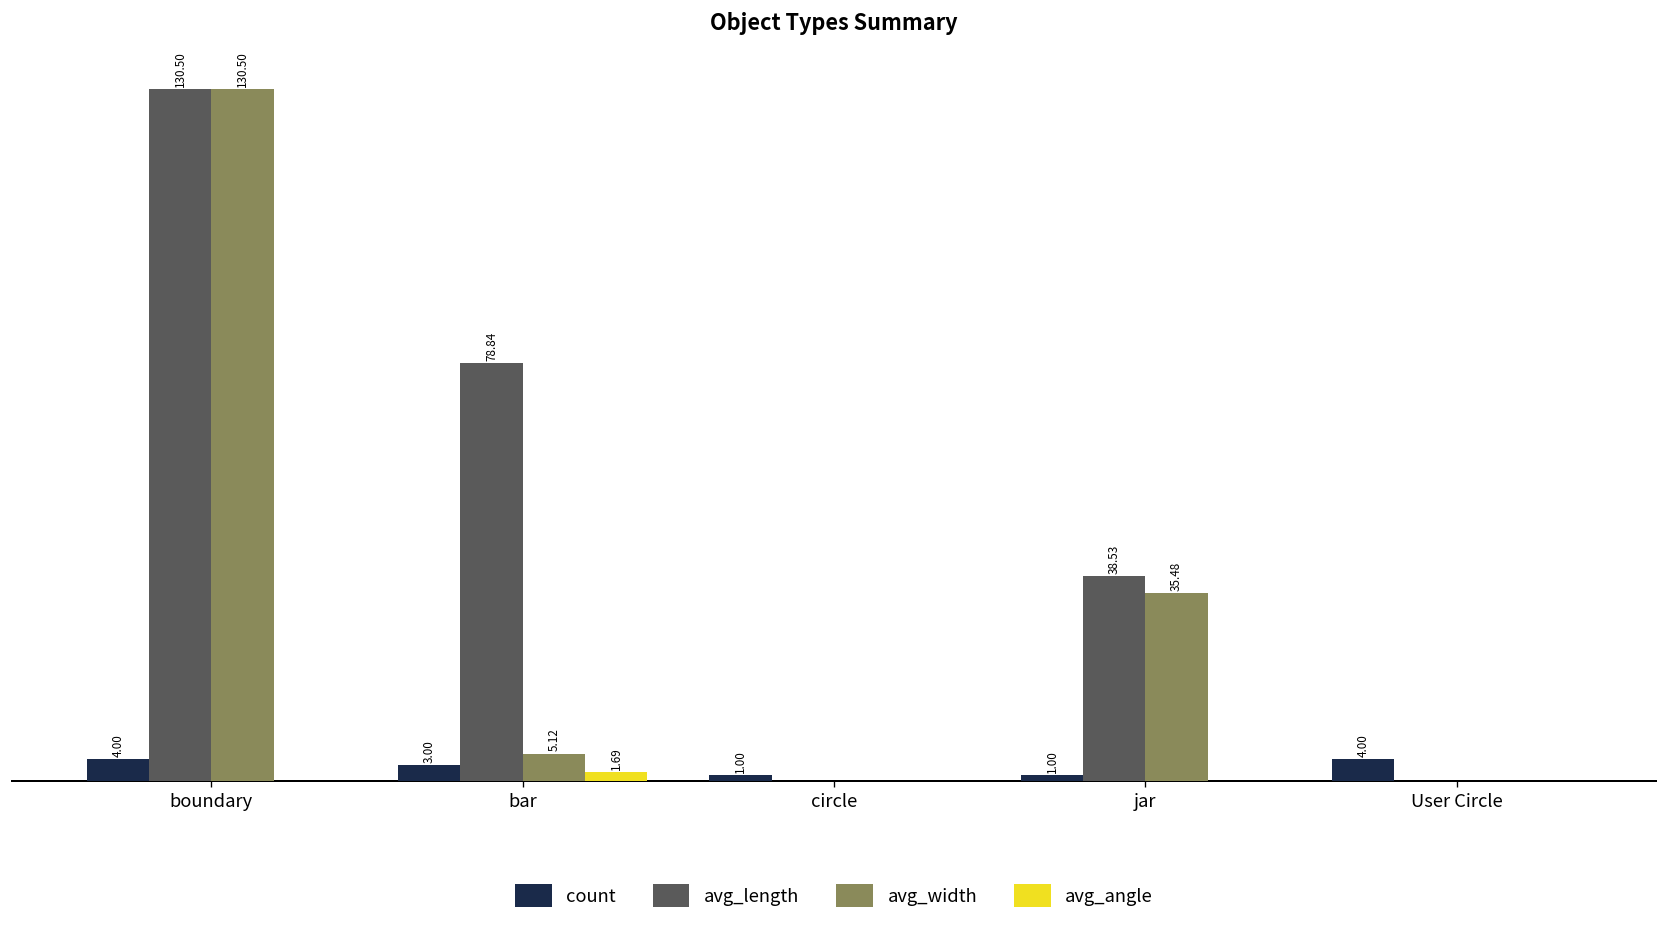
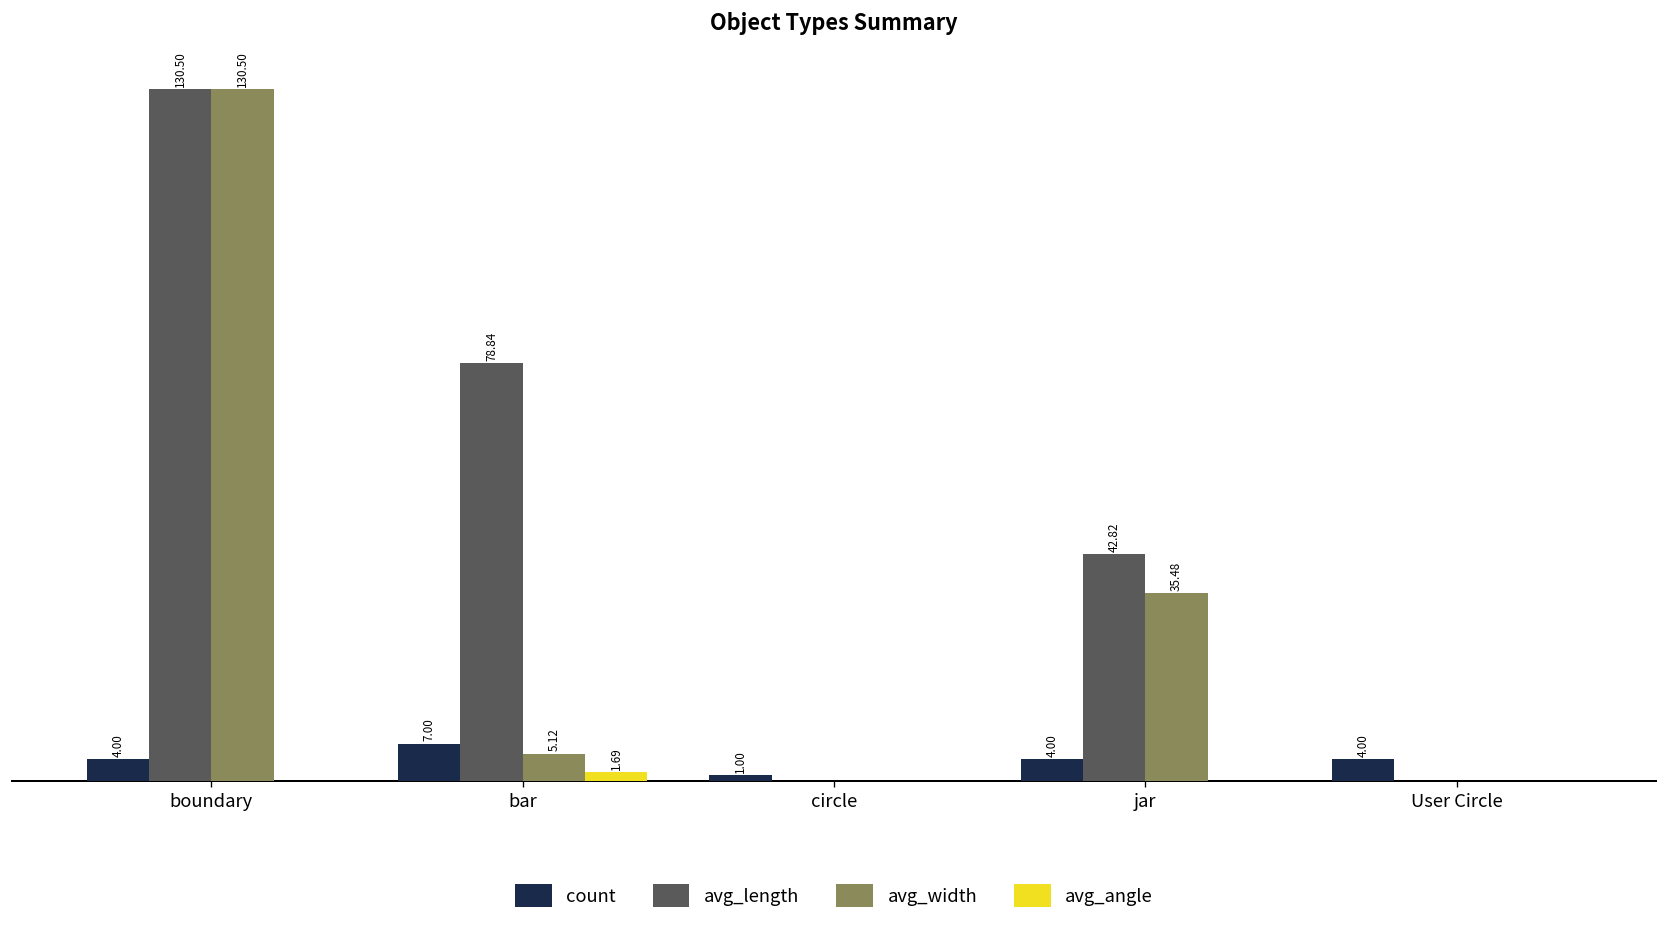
  {
    "count": {
      "boundary": 4.00,
-     "bar": 3.00,
+     "bar": 7.00,
      "circle": 1.00,
-     "jar": 1.00,
+     "jar": 4.00,
      "User Circle": 4.00
    },
    "avg_length": {
      "boundary": 130.50,
      "bar": 78.84,
-     "jar": 38.53
+     "jar": 42.82
    },
    "avg_width": {
      "boundary": 130.50,
      "bar": 5.12,
      "jar": 35.48
    },
    "avg_angle": {
      "bar": 1.69
    }
  }
